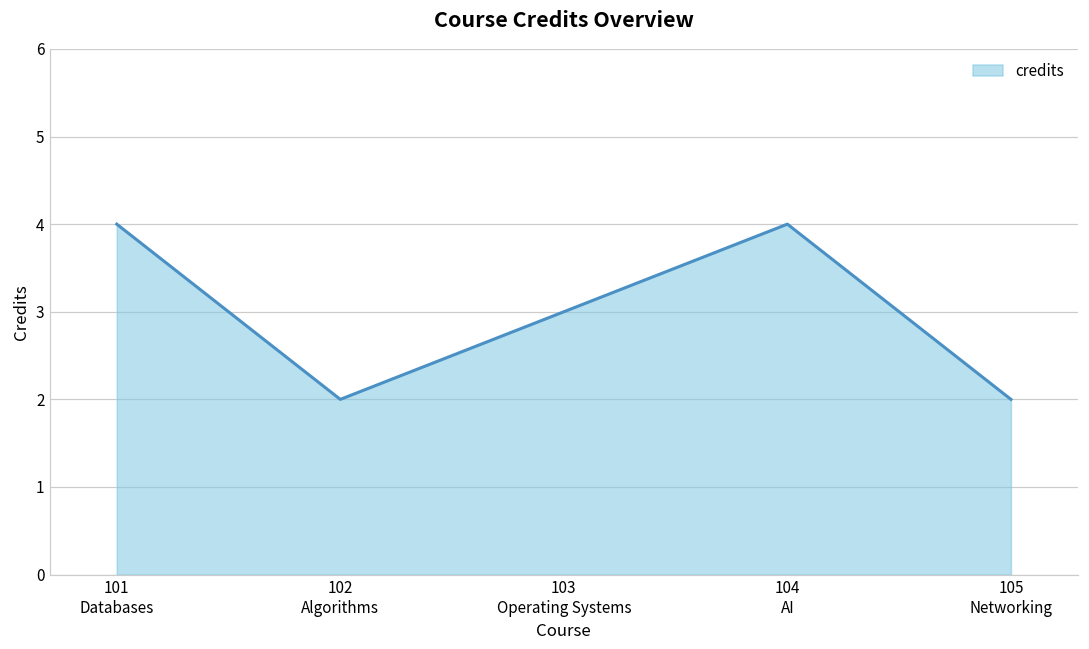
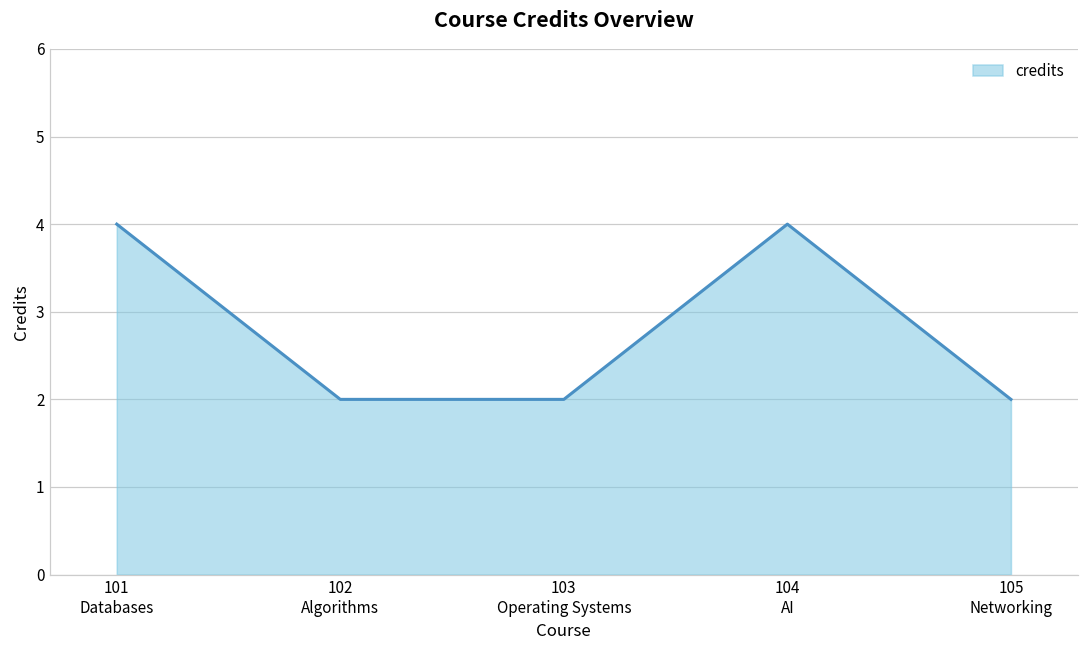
  {
    "101 Databases": 4,
    "102 Algorithms": 2,
-   "103 Operating Systems": 3,
+   "103 Operating Systems": 2,
    "104 AI": 4,
    "105 Networking": 2
  }
